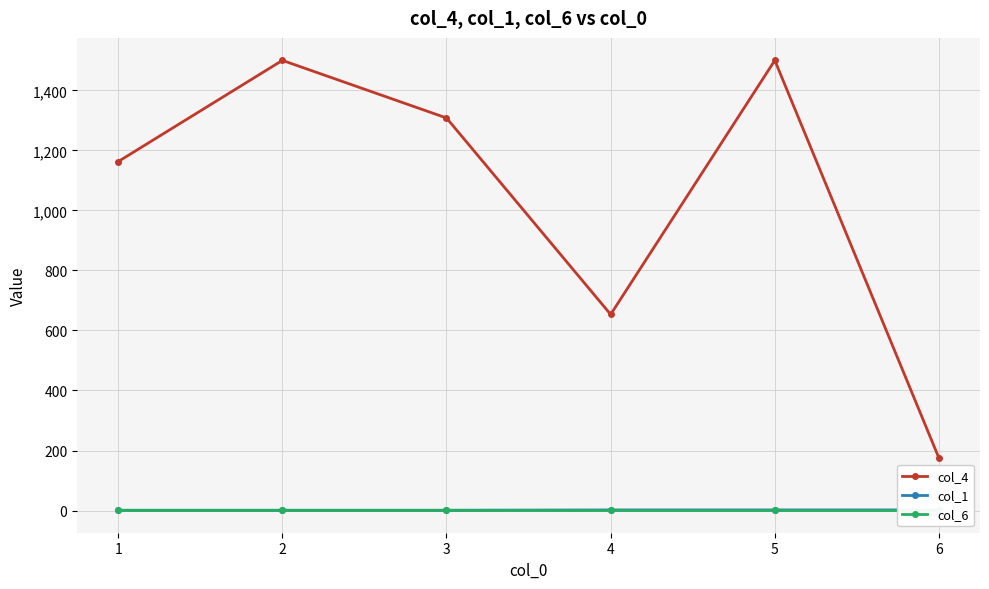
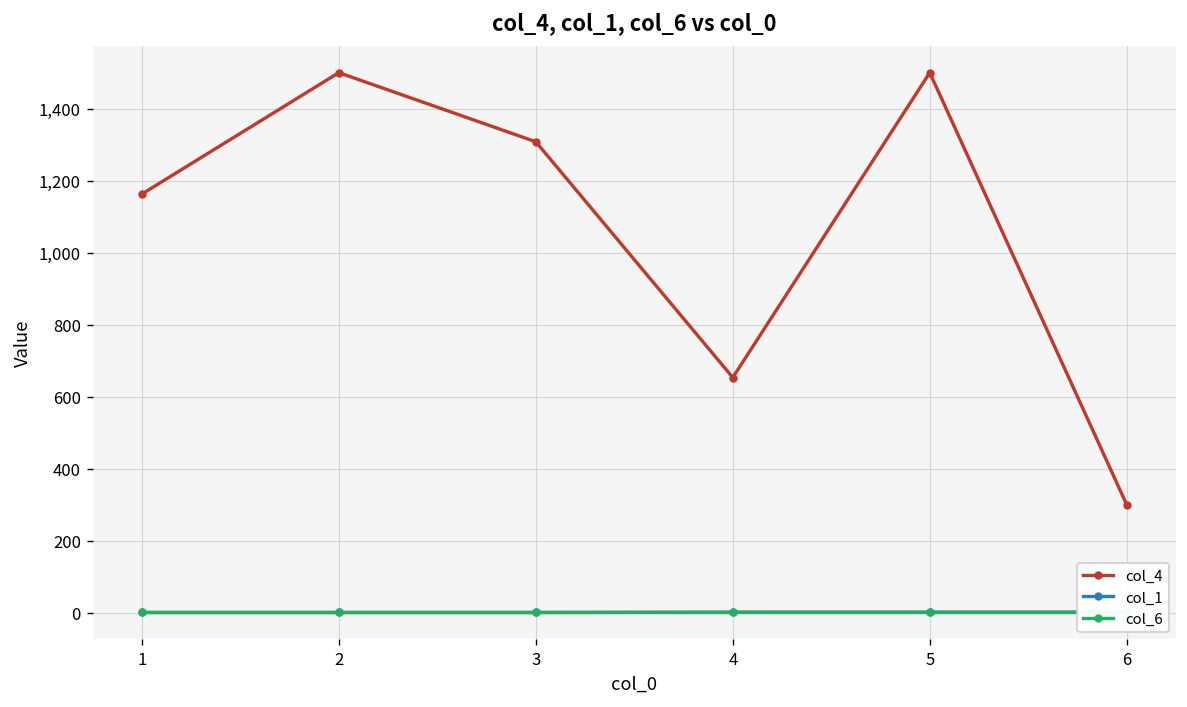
  {
    "col_4": {
      "1": "1,160",
      "2": "1,500",
      "3": "1,310",
      "4": "650",
      "5": "1,500",
-     "6": "170"
+     "6": "300"
    },
    "col_6": {
      "1": "0",
      "2": "0",
      "3": "0",
      "4": "0",
      "5": "0"
    }
  }
